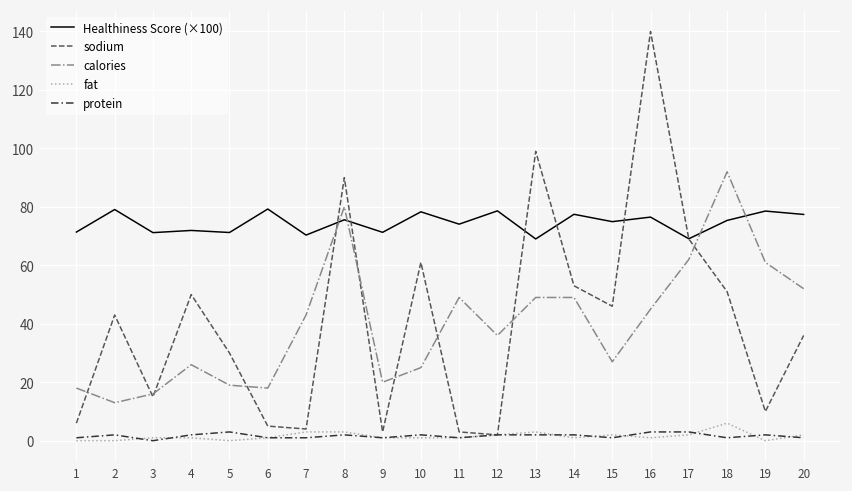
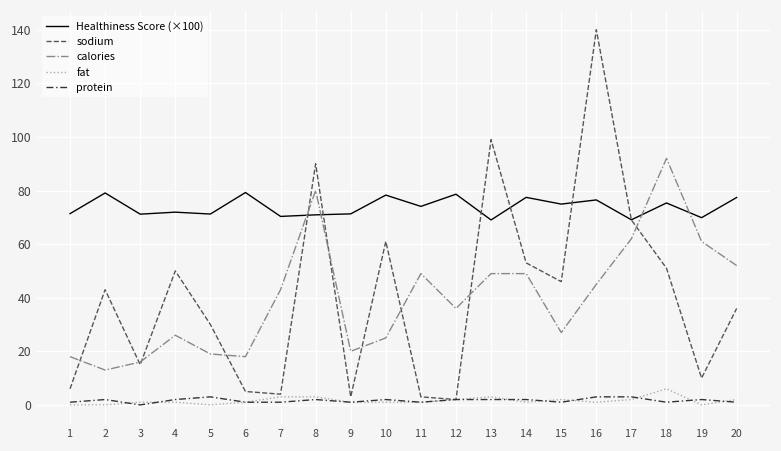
  {
    "Healthiness Score (×100)": {
      "1": 71,
      "2": 79,
      "3": 71,
      "4": 72,
      "5": 71,
      "6": 79,
      "7": 70,
-     "8": 76,
+     "8": 71,
      "9": 71,
      "10": 78,
      "11": 74,
      "12": 79,
      "13": 69,
      "14": 77,
      "15": 75,
      "16": 76,
      "18": 75,
-     "19": 79,
+     "19": 70,
      "20": 77
    }
  }
